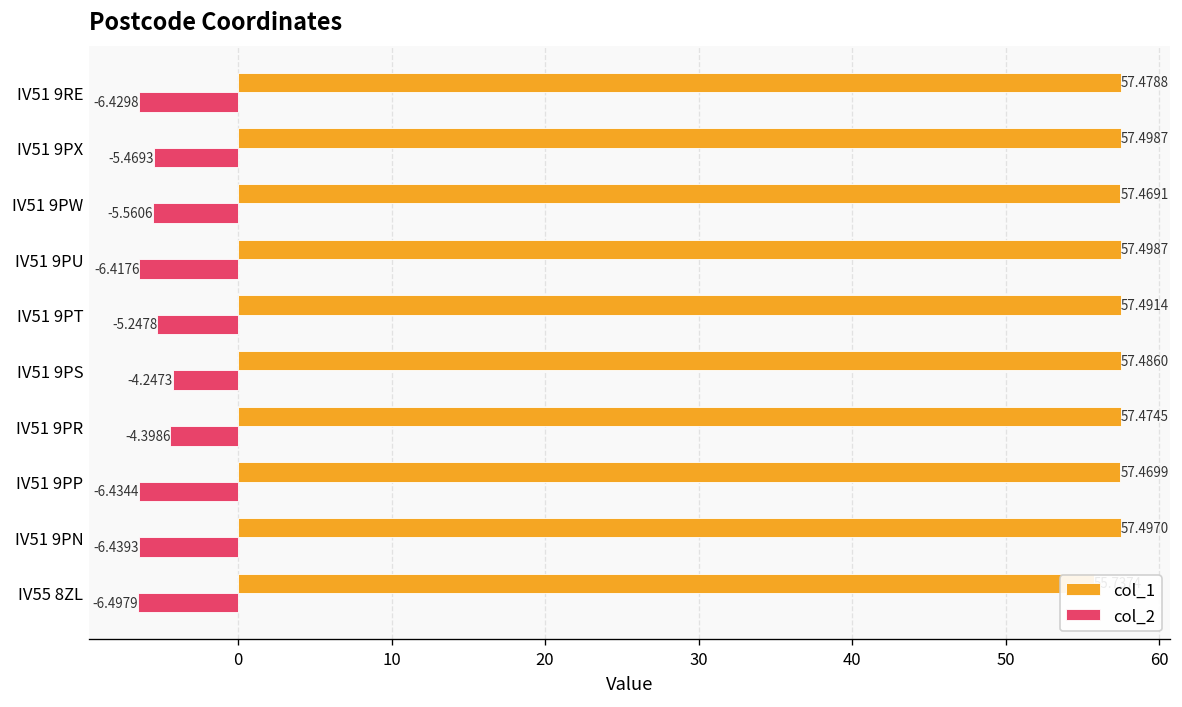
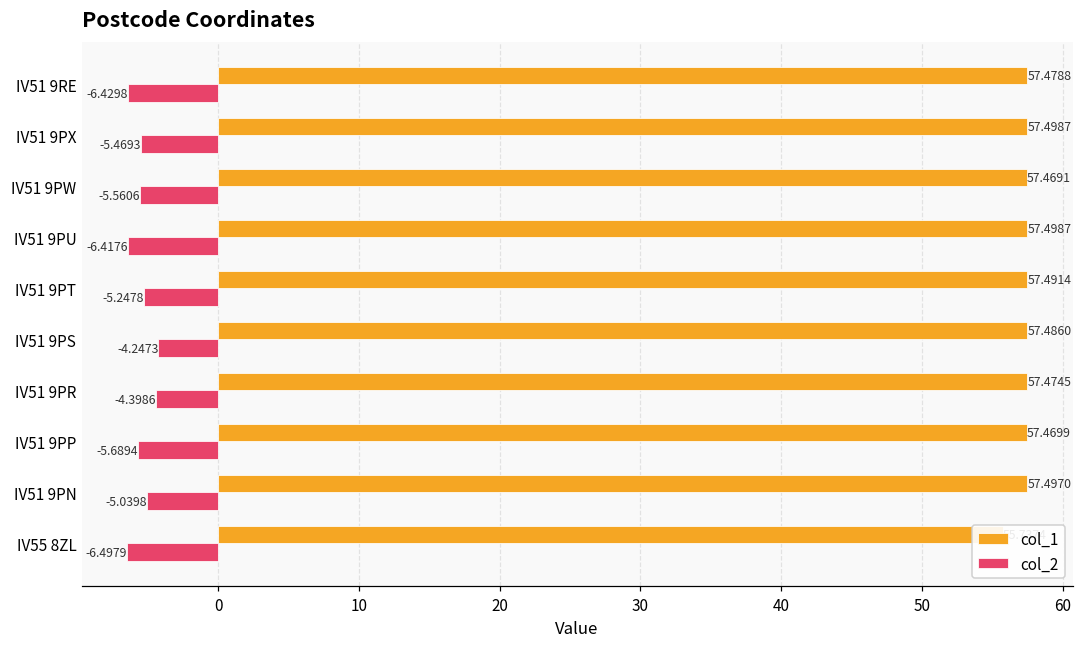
  {
    "col_1": {
      "IV51 9RE": 57.4788,
      "IV51 9PX": 57.4987,
      "IV51 9PW": 57.4691,
      "IV51 9PU": 57.4987,
      "IV51 9PT": 57.4914,
      "IV51 9PS": 57.4860,
      "IV51 9PR": 57.4745,
      "IV51 9PP": 57.4699,
      "IV51 9PN": 57.4970
    },
    "col_2": {
      "IV51 9RE": -6.4298,
      "IV51 9PX": -5.4693,
      "IV51 9PW": -5.5606,
      "IV51 9PU": -6.4176,
      "IV51 9PT": -5.2478,
      "IV51 9PS": -4.2473,
      "IV51 9PR": -4.3986,
-     "IV51 9PP": -6.4344,
-     "IV51 9PN": -6.4393,
+     "IV51 9PP": -5.6894,
+     "IV51 9PN": -5.0398,
      "IV55 8ZL": -6.4979
    }
  }
